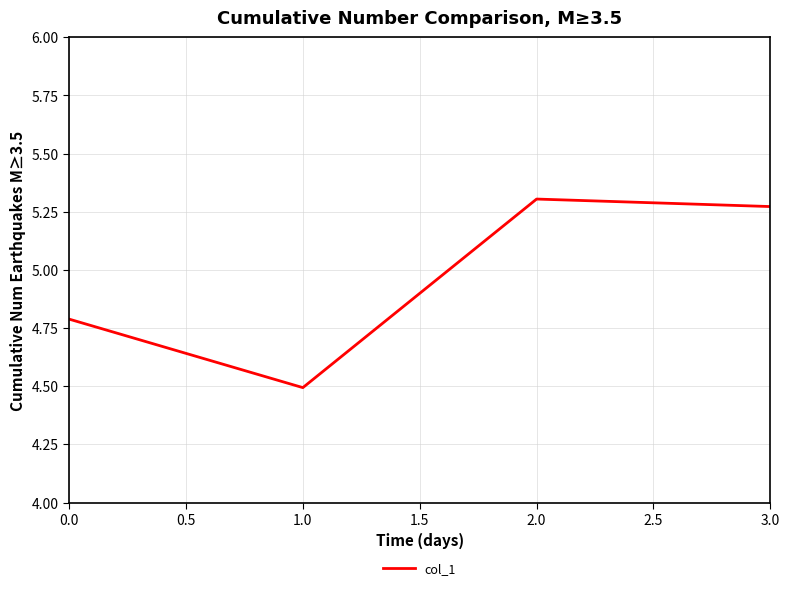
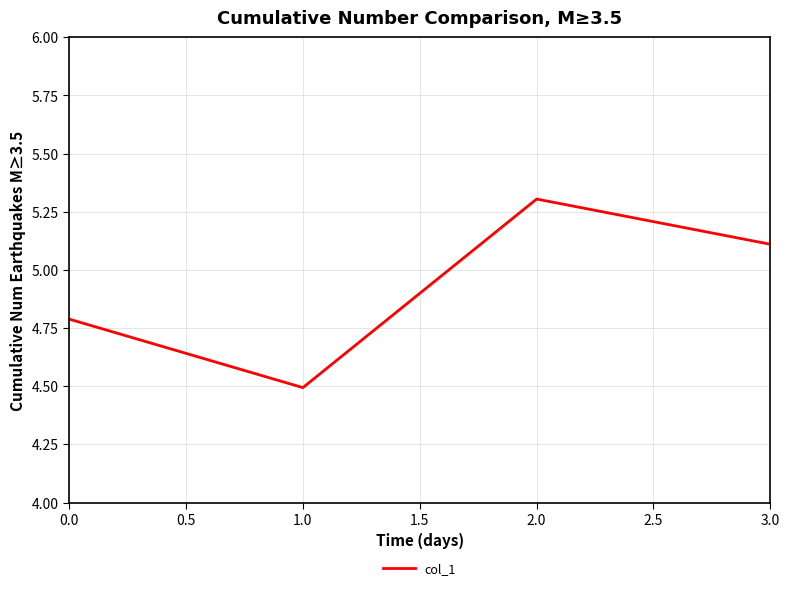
  {
    "0.0": 4.79,
    "1.0": 4.49,
    "2.0": 5.30,
-   "3.0": 5.27
+   "3.0": 5.11
  }
